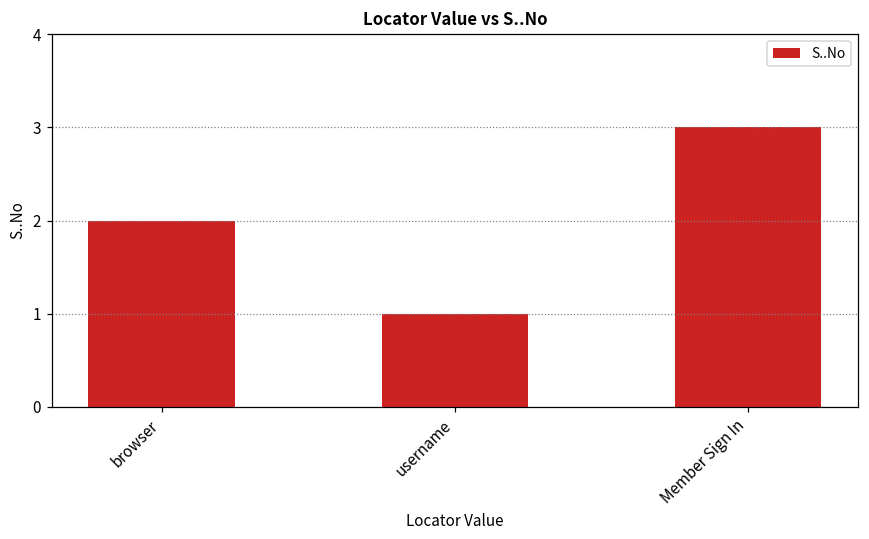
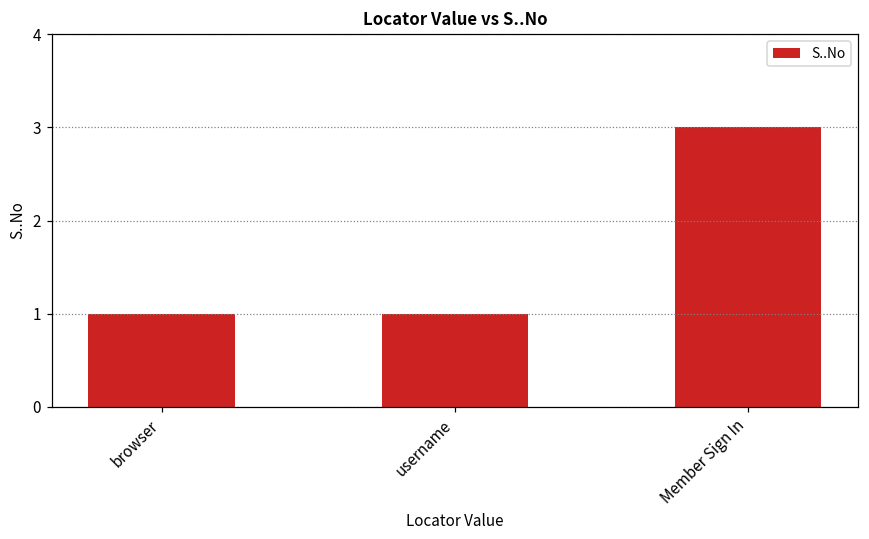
  {
-   "browser": 2,
+   "browser": 1,
    "username": 1,
    "Member Sign In": 3
  }
